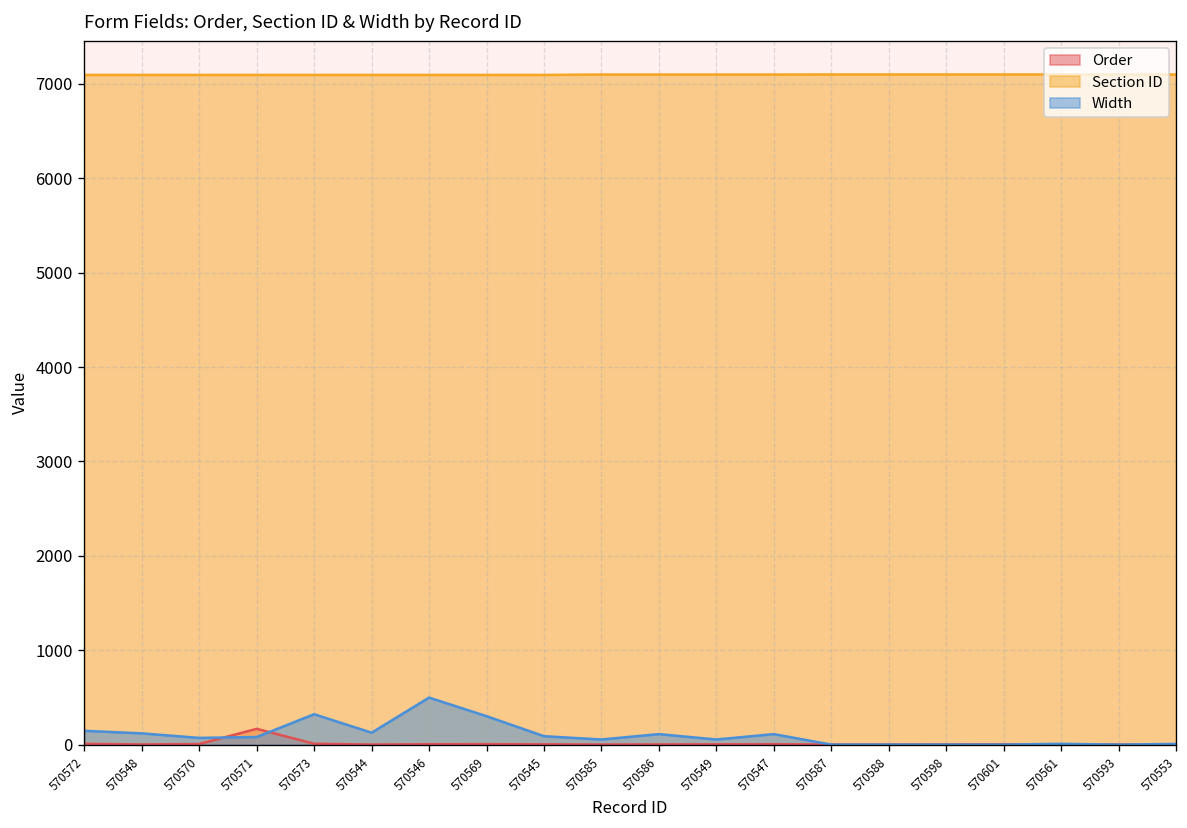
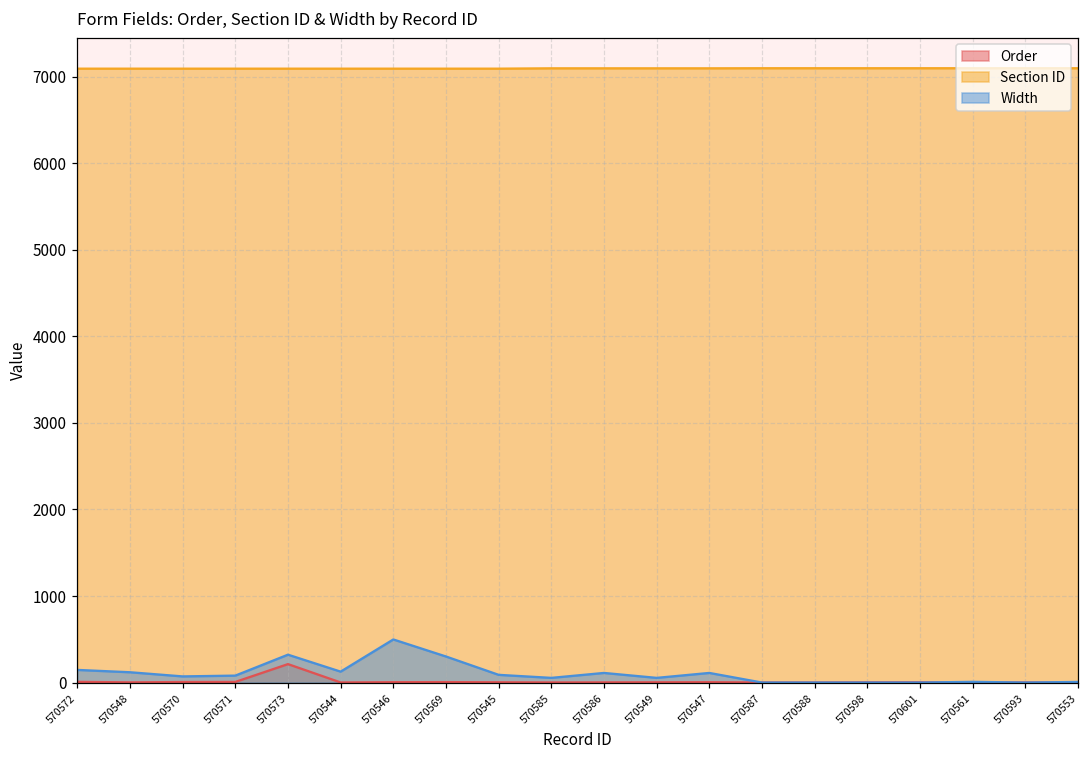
  {
    "Order": {
      "570572": 0,
      "570548": 0,
      "570570": 0,
-     "570571": 200,
-     "570573": 0,
+     "570571": 0,
+     "570573": 200,
      "570544": 0,
      "570546": 0,
      "570569": 0,
      "570545": 0,
      "570585": 0,
      "570586": 0,
      "570549": 0,
      "570547": 0
    },
    "Section ID": {
      "570572": 7100,
      "570548": 7100,
      "570570": 7100,
      "570571": 7100,
      "570573": 7100,
      "570544": 7100,
      "570546": 7100,
      "570569": 7100,
      "570545": 7100,
      "570585": 7100,
      "570586": 7100,
      "570549": 7100,
      "570547": 7100,
      "570587": 7100,
      "570588": 7100,
      "570598": 7100,
      "570601": 7100,
      "570553": 7100
    },
    "Width": {
      "570572": 100,
      "570548": 100,
      "570570": 100,
      "570571": 100,
      "570573": 300,
      "570544": 100,
      "570546": 500,
      "570569": 300,
      "570545": 100,
      "570585": 100,
      "570586": 100,
      "570549": 100,
      "570547": 100
    }
  }
